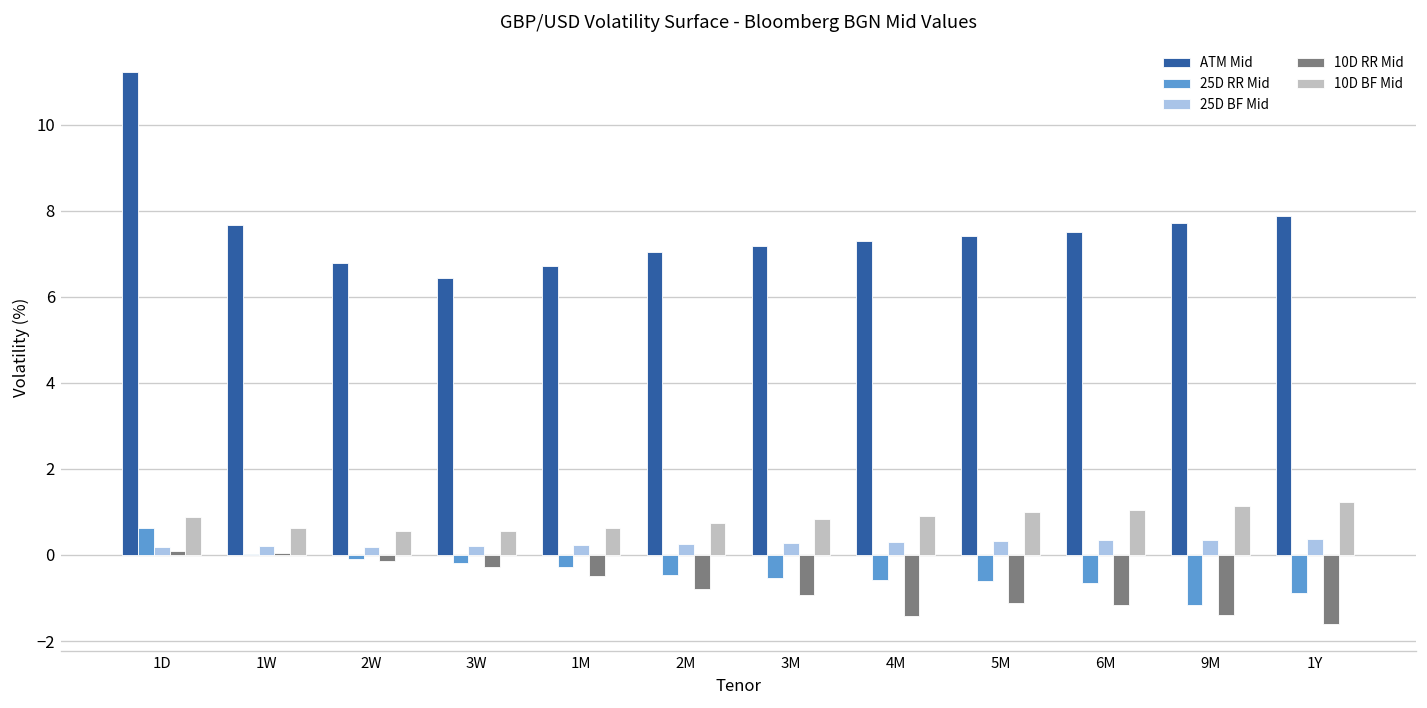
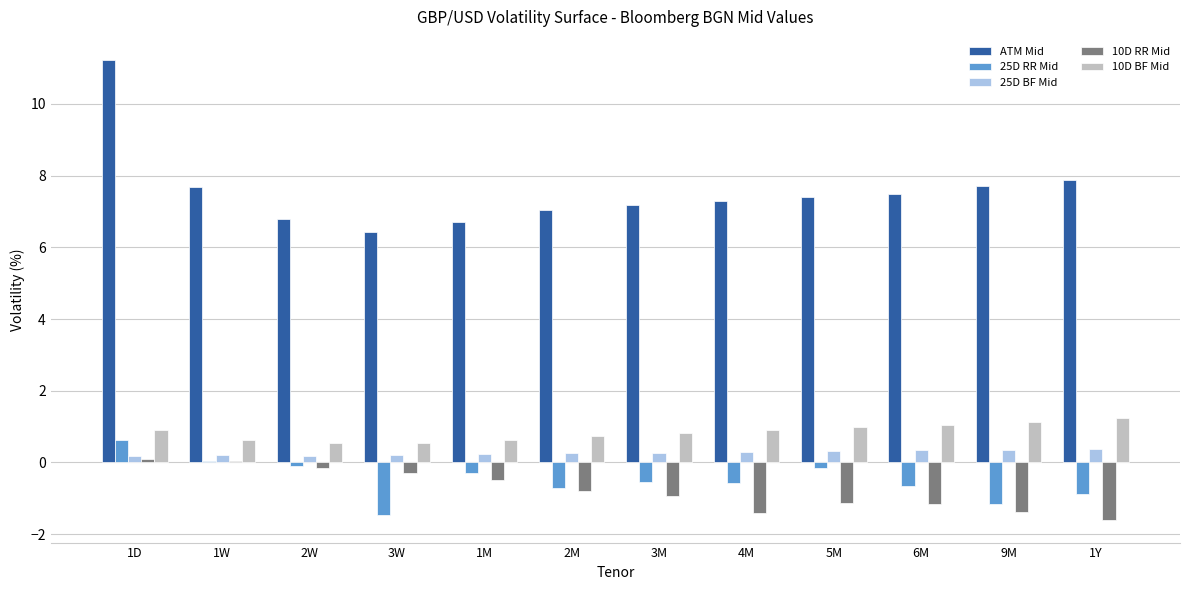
  {
    "ATM Mid": {
      "1D": 11.2,
      "1W": 7.7,
      "2W": 6.8,
      "3W": 6.4,
      "1M": 6.7,
      "2M": 7.0,
      "3M": 7.2,
      "4M": 7.3,
      "5M": 7.4,
      "6M": 7.5,
      "9M": 7.7,
      "1Y": 7.9
    },
    "25D RR Mid": {
      "1D": 0.6,
      "2W": -0.1,
-     "3W": -0.2,
+     "3W": -1.5,
      "1M": -0.3,
-     "2M": -0.5,
+     "2M": -0.7,
      "3M": -0.5,
      "4M": -0.6,
-     "5M": -0.6,
+     "5M": -0.1,
      "6M": -0.6,
      "9M": -1.2,
      "1Y": -0.9
    },
    "10D RR Mid": {
      "1D": 0.1,
      "2W": -0.1,
      "3W": -0.3,
      "1M": -0.5,
      "2M": -0.8,
      "3M": -0.9,
      "4M": -1.4,
      "5M": -1.1,
      "6M": -1.2,
      "9M": -1.4,
      "1Y": -1.6
    }
  }
